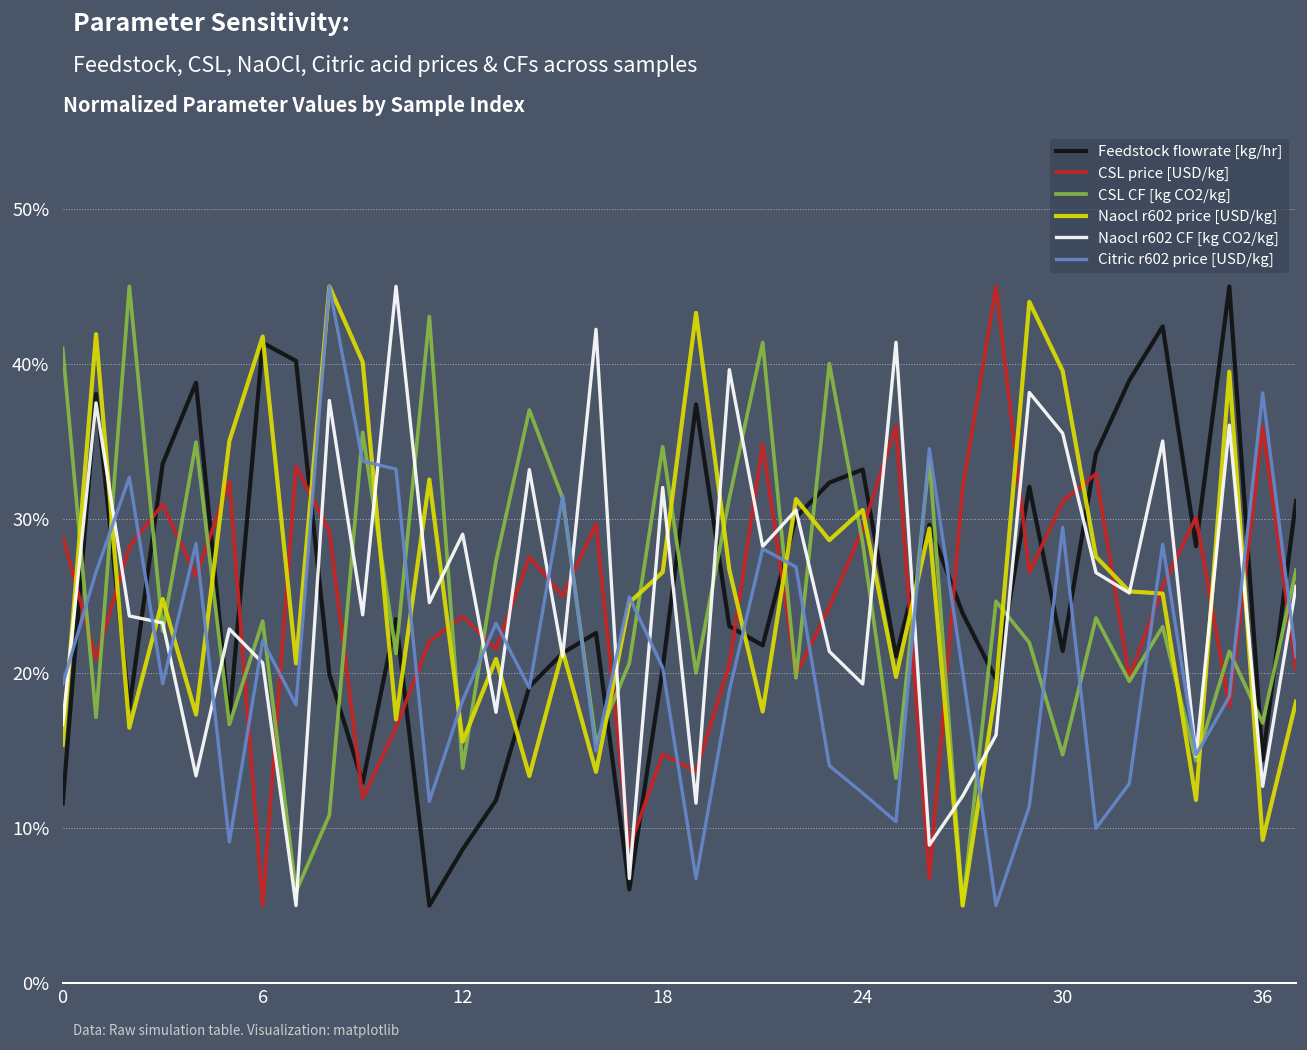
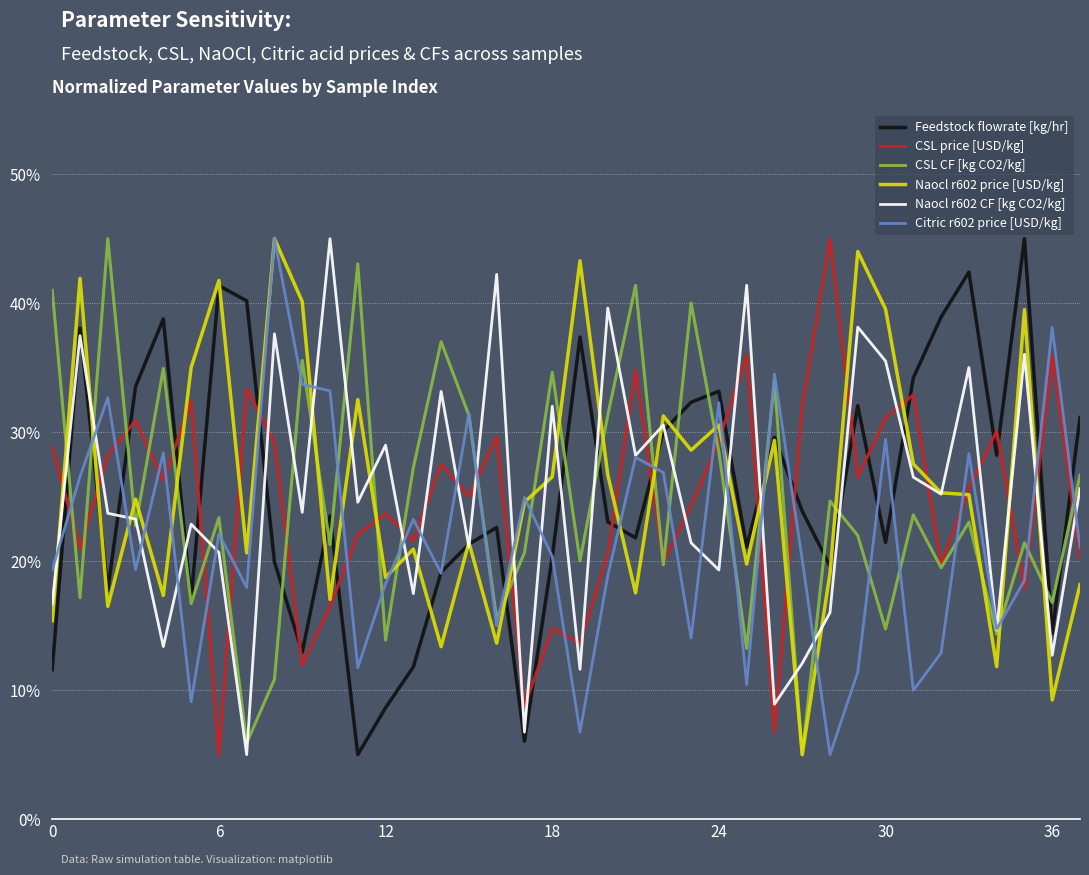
  {
    "Feedstock flowrate [kg/hr]": {
      "0": "11.6%",
      "6": "41.4%",
      "12": "8.6%",
      "24": "33.2%",
      "30": "21.4%",
      "36": "14.4%"
    },
    "CSL price [USD/kg]": {
      "0": "28.9%",
      "6": "5.0%",
      "12": "23.7%",
      "18": "14.8%",
      "24": "29.3%",
      "30": "31.1%",
      "36": "35.9%"
    },
    "CSL CF [kg CO2/kg]": {
      "0": "41.0%",
      "6": "23.4%",
      "12": "13.9%",
      "18": "34.6%",
      "24": "28.4%",
      "30": "14.7%",
      "36": "16.8%"
    },
    "Naocl r602 price [USD/kg]": {
      "0": "15.4%",
      "6": "41.8%",
-     "12": "15.6%",
+     "12": "18.7%",
      "18": "26.5%",
      "24": "30.6%",
      "30": "39.5%",
      "36": "9.2%"
    },
    "Naocl r602 CF [kg CO2/kg]": {
      "0": "16.7%",
      "6": "20.7%",
      "12": "29.0%",
      "18": "32.0%",
      "24": "19.3%",
      "30": "35.5%",
      "36": "12.7%"
    },
    "Citric r602 price [USD/kg]": {
      "0": "19.3%",
      "6": "22.1%",
      "12": "18.2%",
-     "24": "12.3%",
+     "24": "32.3%",
      "30": "29.4%",
      "36": "38.1%"
    }
  }
